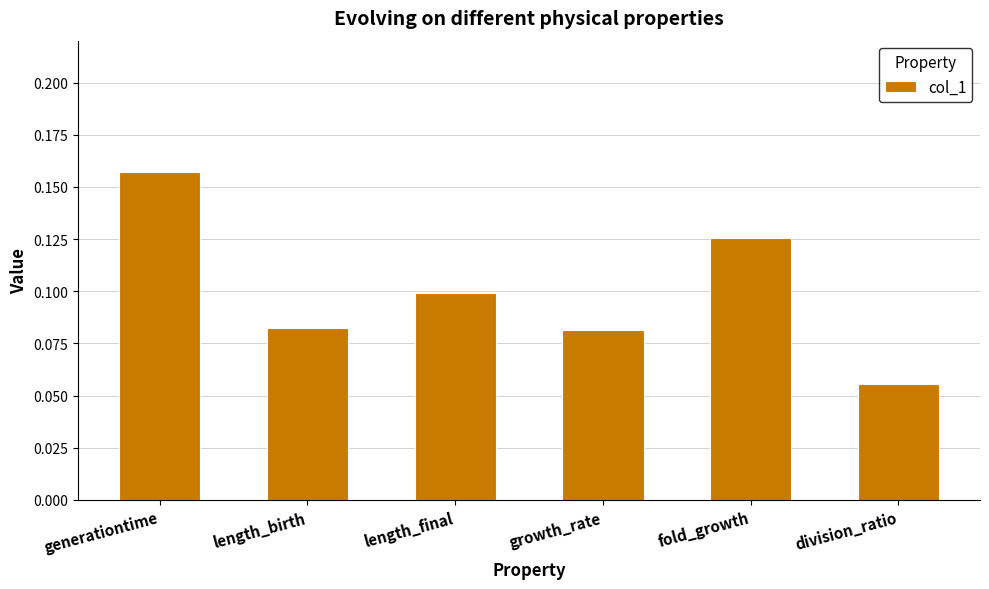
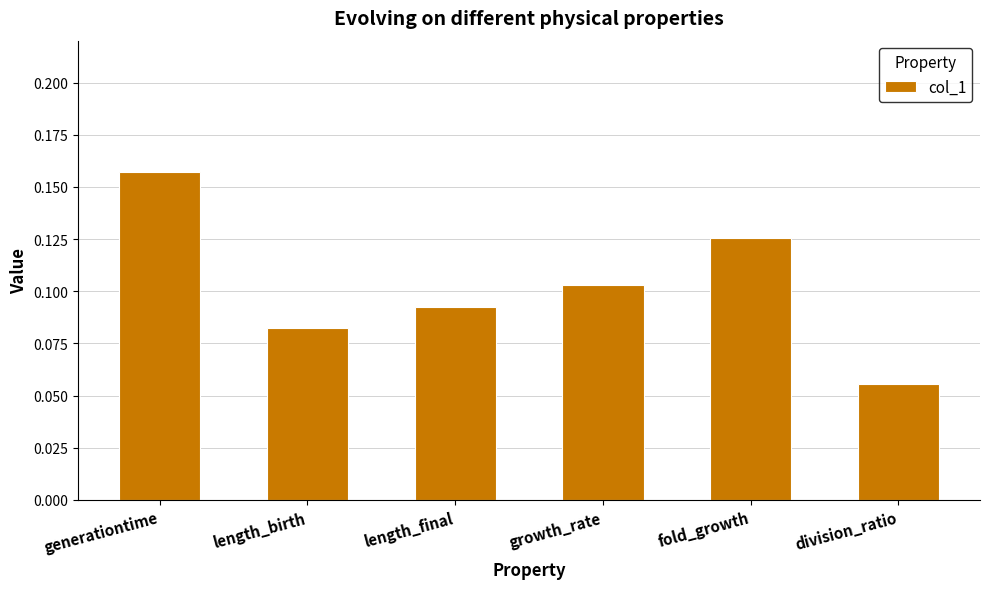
  {
    "generationtime": 0.157,
    "length_birth": 0.082,
-   "length_final": 0.099,
-   "growth_rate": 0.081,
+   "length_final": 0.093,
+   "growth_rate": 0.103,
    "fold_growth": 0.125,
    "division_ratio": 0.056
  }
